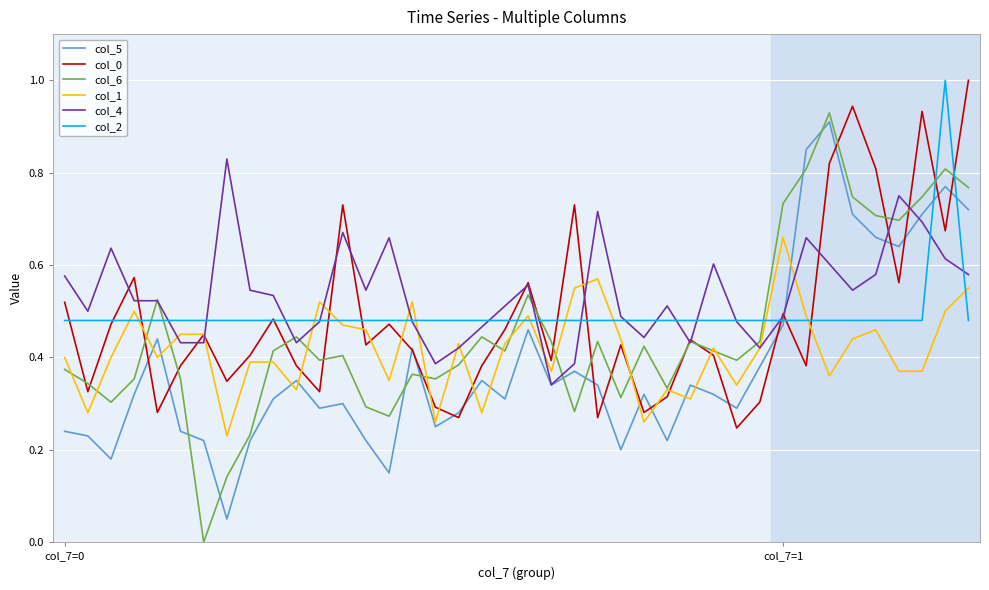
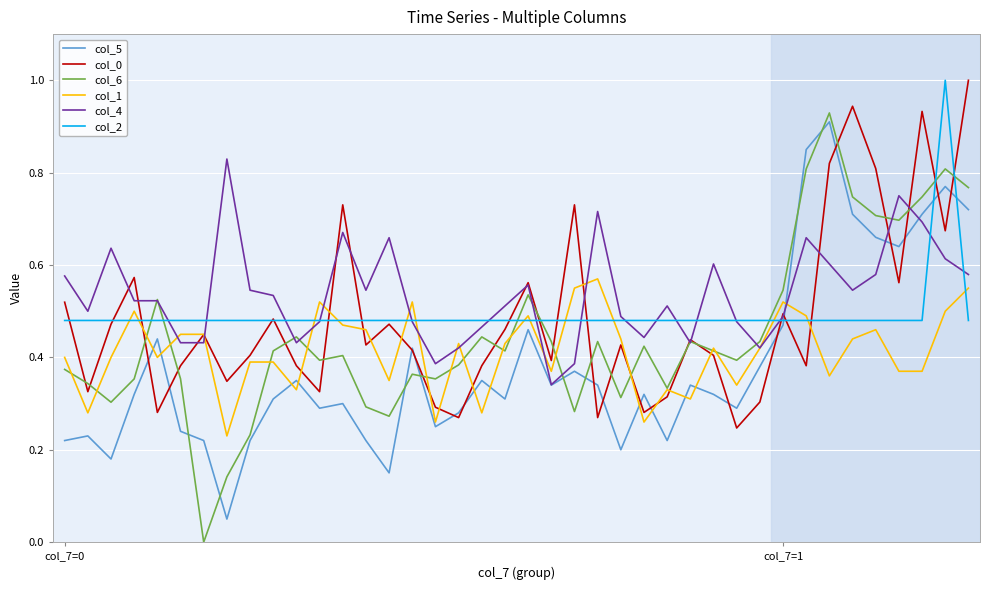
  {
    "col_5": {
-     "col_7=0": 0.24,
+     "col_7=0": 0.22,
      "col_7=1": 0.47
    },
    "col_0": {
      "col_7=0": 0.52,
      "col_7=1": 0.49
    },
    "col_6": {
      "col_7=0": 0.37,
-     "col_7=1": 0.73
+     "col_7=1": 0.55
    },
    "col_1": {
      "col_7=0": 0.40,
-     "col_7=1": 0.66
+     "col_7=1": 0.52
    },
    "col_4": {
      "col_7=0": 0.58,
      "col_7=1": 0.49
    },
    "col_2": {
      "col_7=0": 0.48,
      "col_7=1": 0.48
    }
  }
